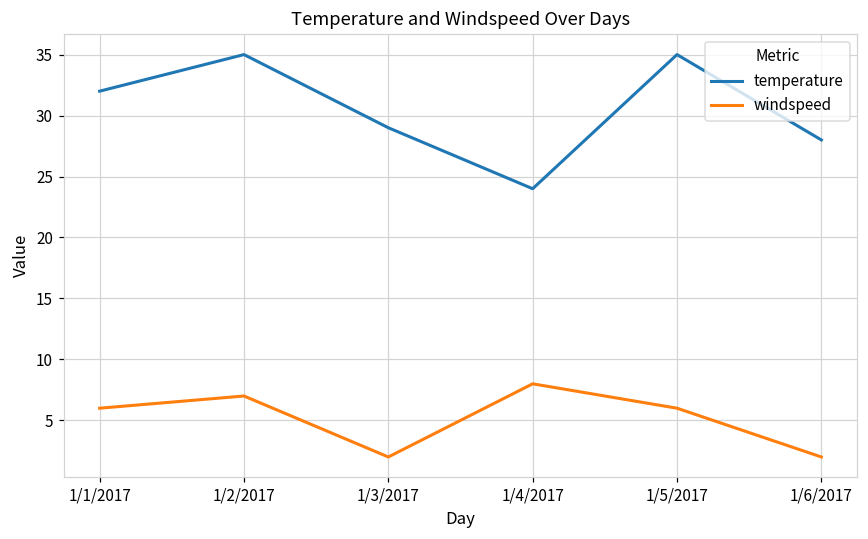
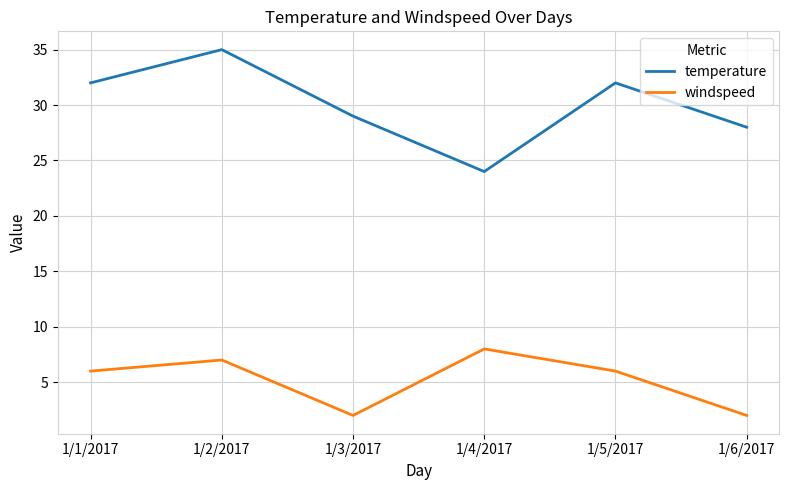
  {
    "temperature": {
      "1/1/2017": 32,
      "1/2/2017": 35,
      "1/3/2017": 29,
      "1/4/2017": 24,
-     "1/5/2017": 35,
+     "1/5/2017": 32,
      "1/6/2017": 28
    },
    "windspeed": {
      "1/1/2017": 6,
      "1/2/2017": 7,
      "1/3/2017": 2,
      "1/4/2017": 8,
      "1/5/2017": 6,
      "1/6/2017": 2
    }
  }
